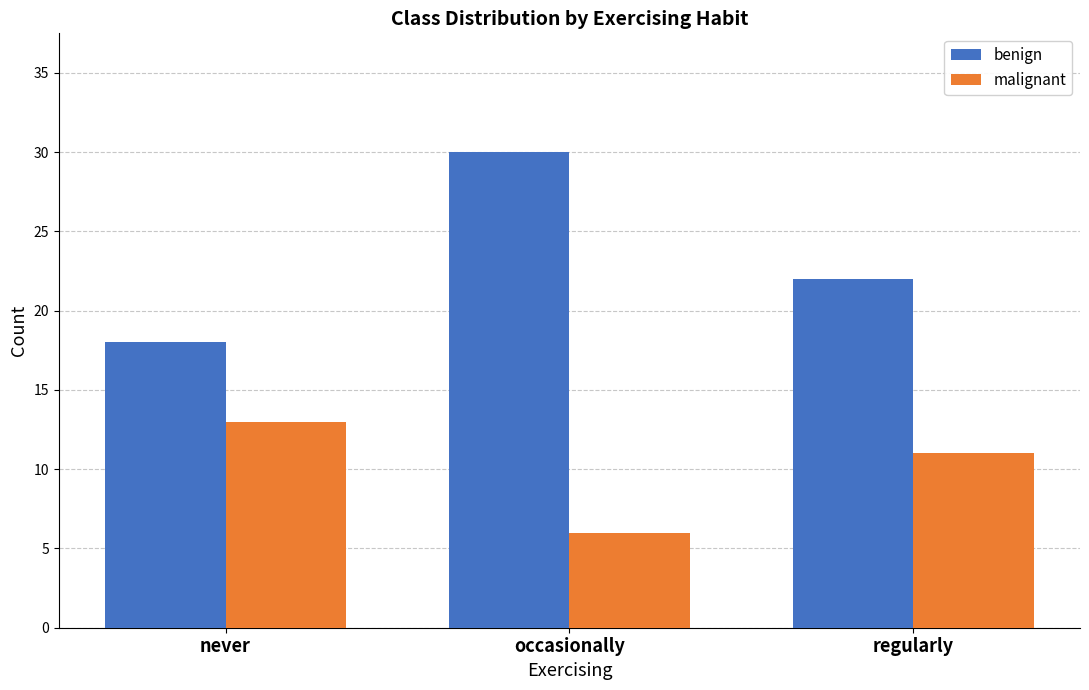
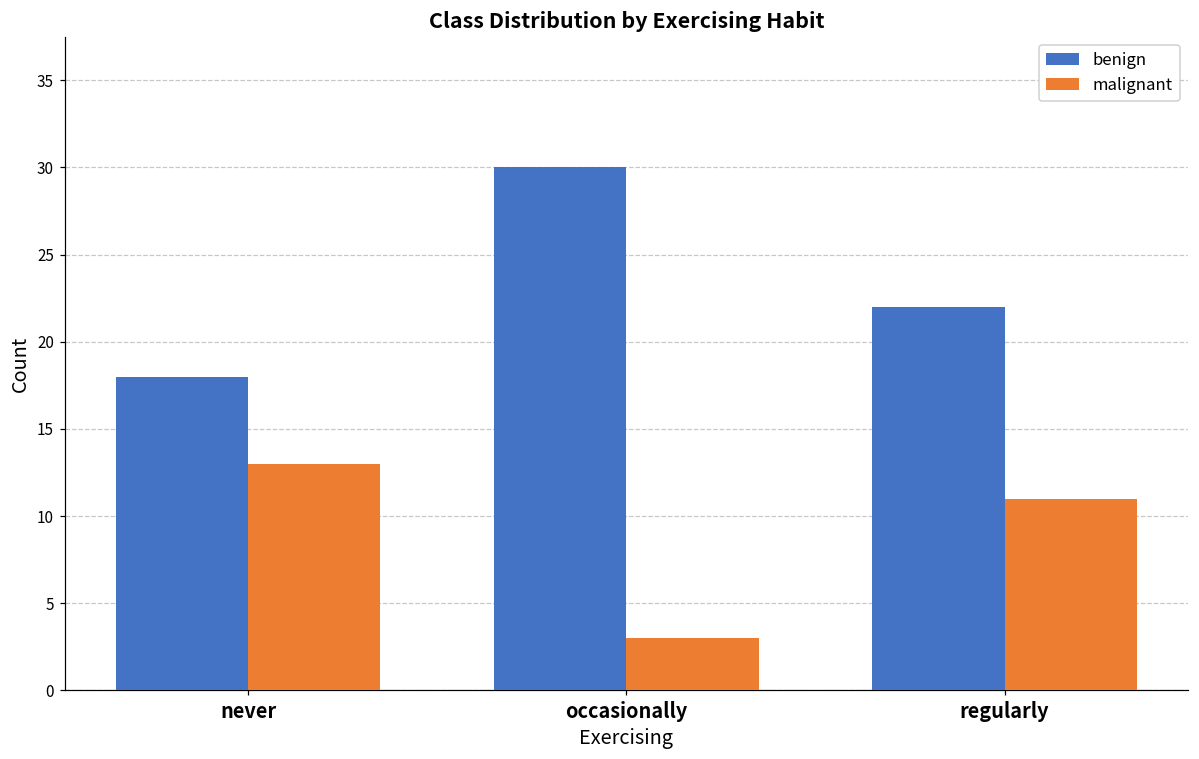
  {
    "benign": {
      "never": 18,
      "occasionally": 30,
      "regularly": 22
    },
    "malignant": {
      "never": 13,
-     "occasionally": 6,
+     "occasionally": 3,
      "regularly": 11
    }
  }
